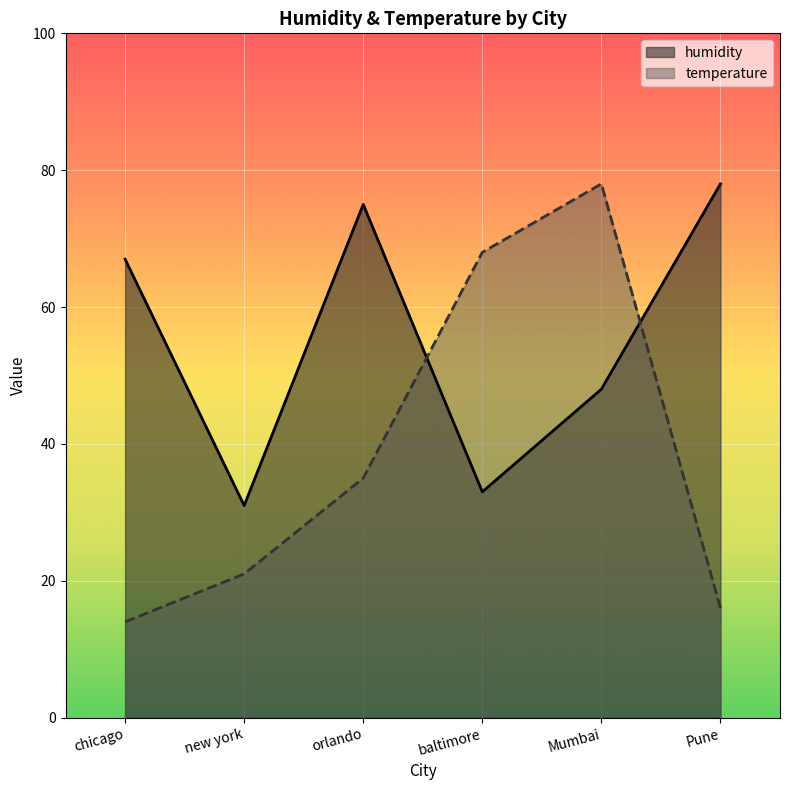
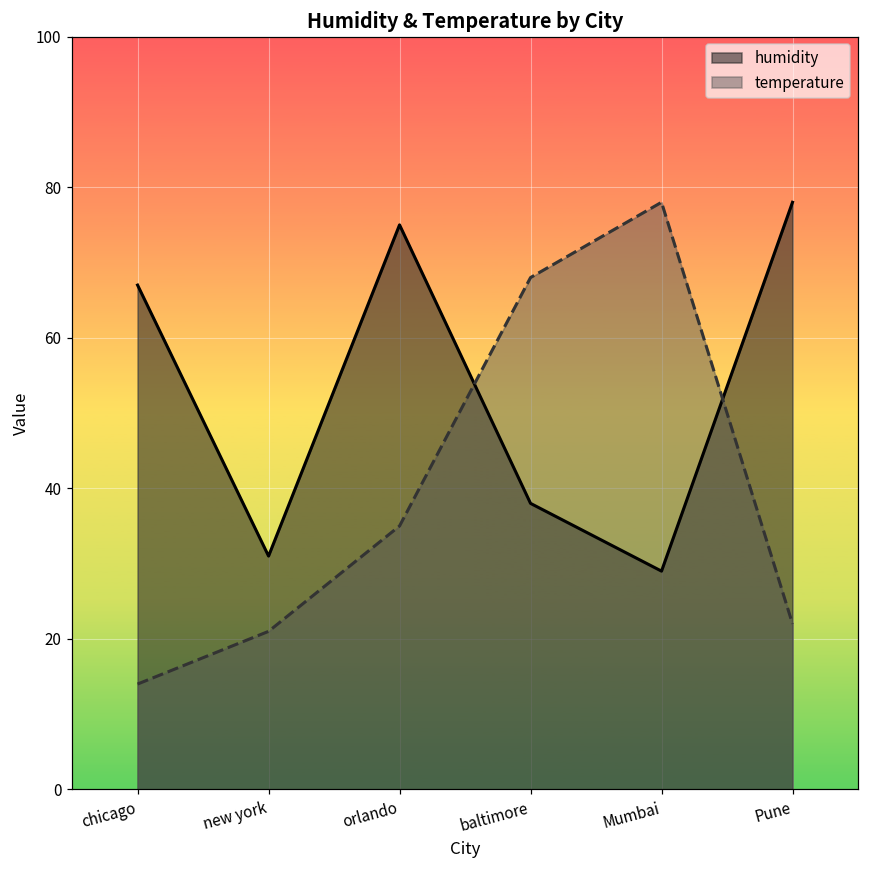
  {
    "humidity": {
      "chicago": 67,
      "new york": 31,
      "orlando": 75,
-     "baltimore": 33,
-     "Mumbai": 48,
+     "baltimore": 38,
+     "Mumbai": 29,
      "Pune": 78
    },
    "temperature": {
      "chicago": 14,
      "new york": 21,
      "orlando": 35,
      "baltimore": 68,
      "Mumbai": 78,
-     "Pune": 16
+     "Pune": 22
    }
  }
